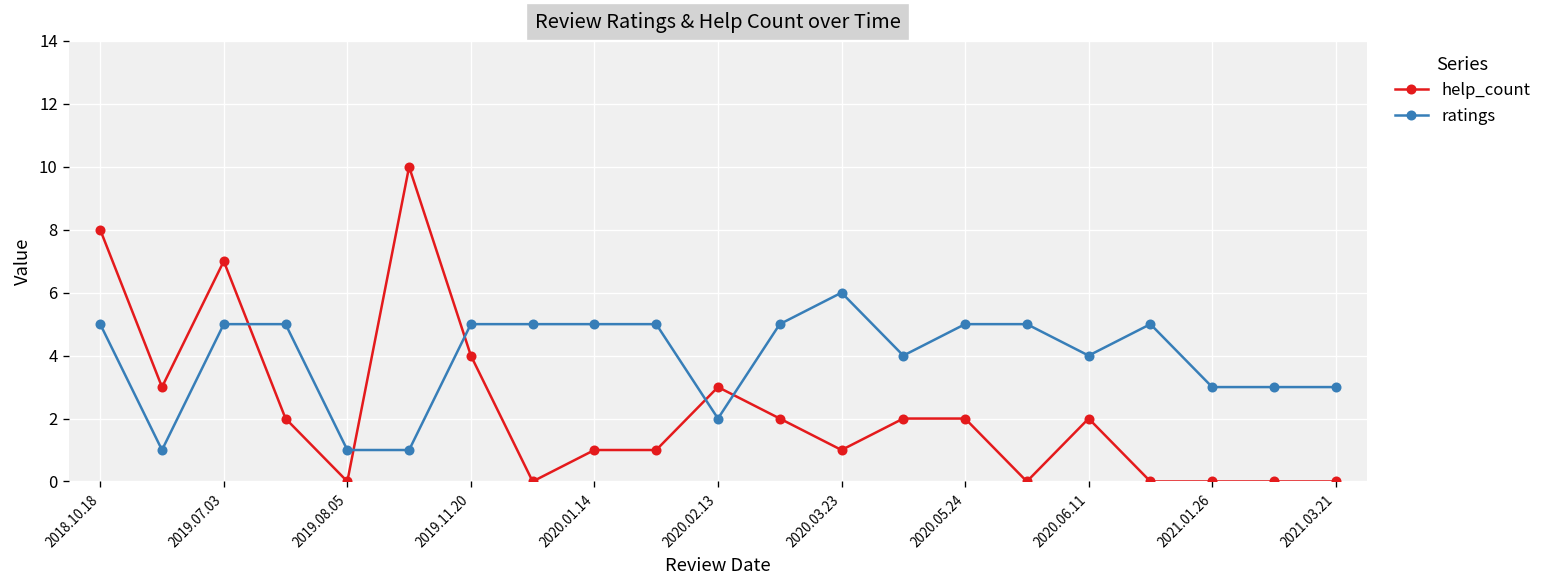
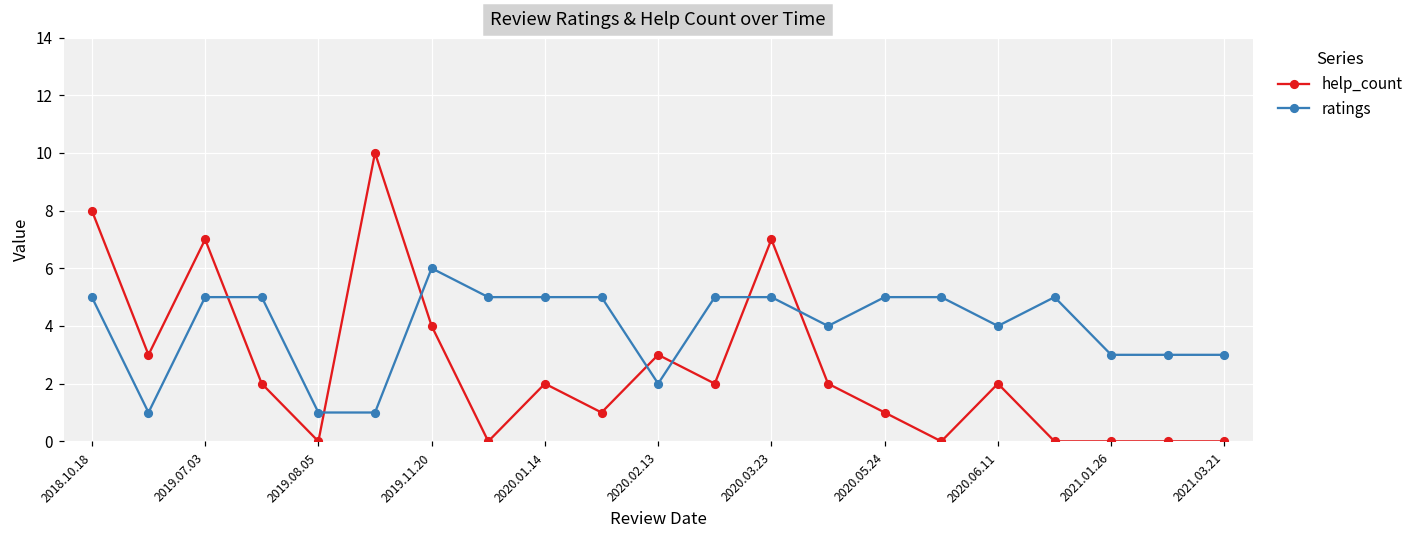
  {
    "help_count": {
      "2018.10.18": 8,
      "2019.07.03": 7,
      "2019.08.05": 0,
      "2019.11.20": 4,
-     "2020.01.14": 1,
+     "2020.01.14": 2,
      "2020.02.13": 3,
-     "2020.03.23": 1,
-     "2020.05.24": 2,
+     "2020.03.23": 7,
+     "2020.05.24": 1,
      "2020.06.11": 2,
      "2021.01.26": 0,
      "2021.03.21": 0
    },
    "ratings": {
      "2018.10.18": 5,
      "2019.07.03": 5,
      "2019.08.05": 1,
-     "2019.11.20": 5,
+     "2019.11.20": 6,
      "2020.01.14": 5,
      "2020.02.13": 2,
-     "2020.03.23": 6,
+     "2020.03.23": 5,
      "2020.05.24": 5,
      "2020.06.11": 4,
      "2021.01.26": 3,
      "2021.03.21": 3
    }
  }
